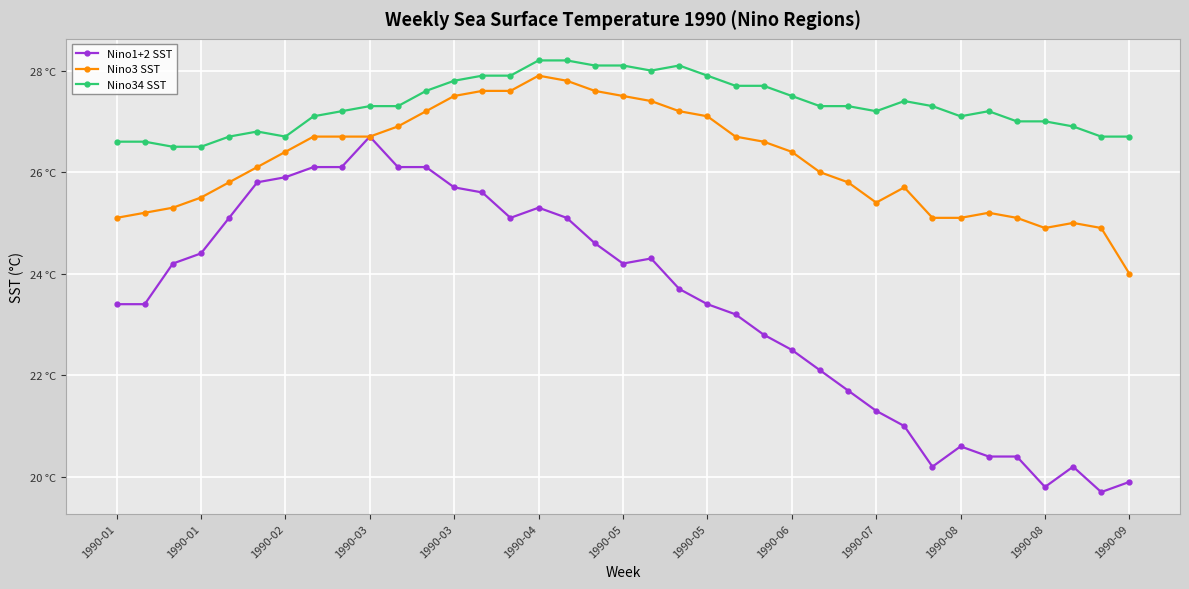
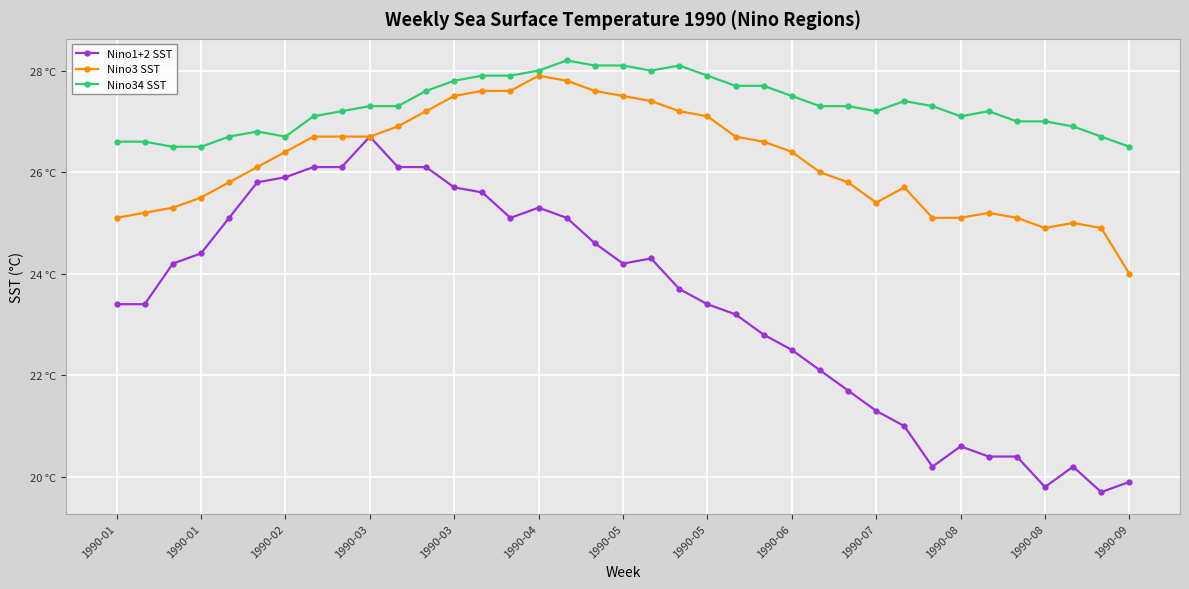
  {
    "Nino1+2 SST": {
      "1990-02": "25.9 °C",
      "1990-04": "25.3 °C",
      "1990-06": "22.5 °C",
      "1990-07": "21.3 °C",
      "1990-09": "19.9 °C"
    },
    "Nino3 SST": {
      "1990-02": "26.4 °C",
      "1990-04": "27.9 °C",
      "1990-06": "26.4 °C",
      "1990-07": "25.4 °C",
      "1990-09": "24.0 °C"
    },
    "Nino34 SST": {
      "1990-02": "26.7 °C",
-     "1990-04": "28.2 °C",
+     "1990-04": "28.0 °C",
      "1990-06": "27.5 °C",
      "1990-07": "27.2 °C",
-     "1990-09": "26.7 °C"
+     "1990-09": "26.5 °C"
    }
  }
